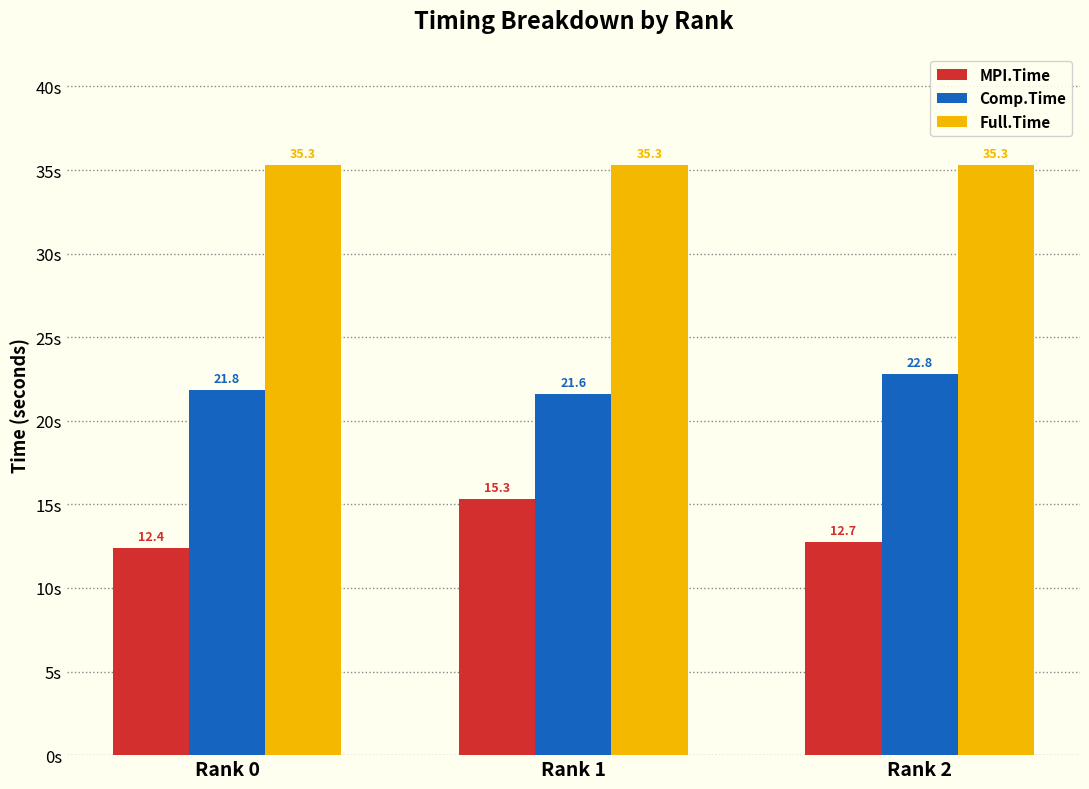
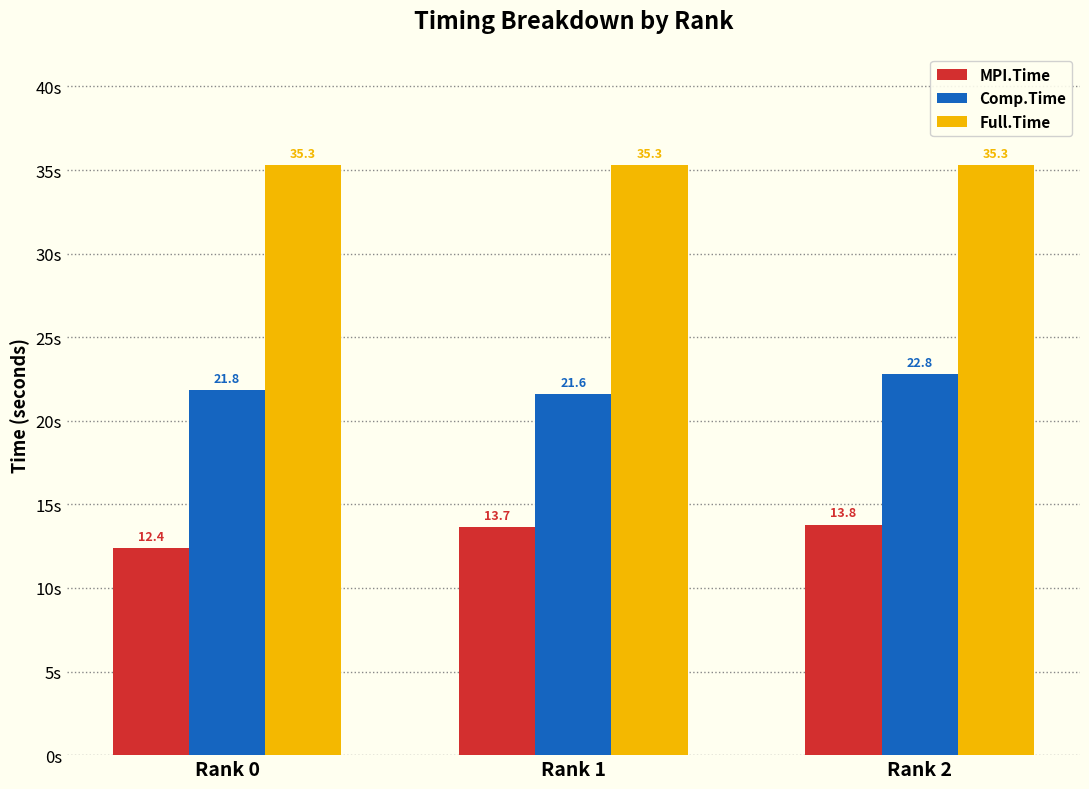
  {
    "MPI.Time": {
      "Rank 0": 12.4,
-     "Rank 1": 15.3,
-     "Rank 2": 12.7
+     "Rank 1": 13.7,
+     "Rank 2": 13.8
    },
    "Comp.Time": {
      "Rank 0": 21.8,
      "Rank 1": 21.6,
      "Rank 2": 22.8
    },
    "Full.Time": {
      "Rank 0": 35.3,
      "Rank 1": 35.3,
      "Rank 2": 35.3
    }
  }
